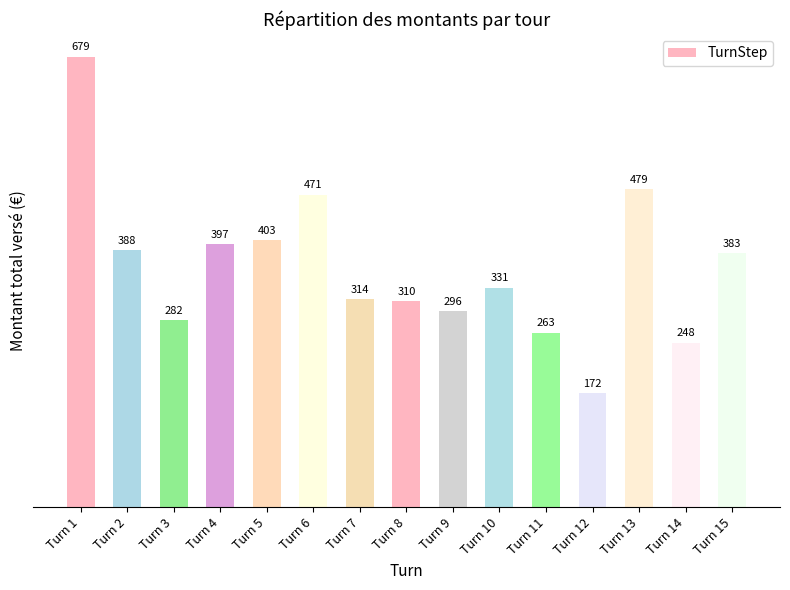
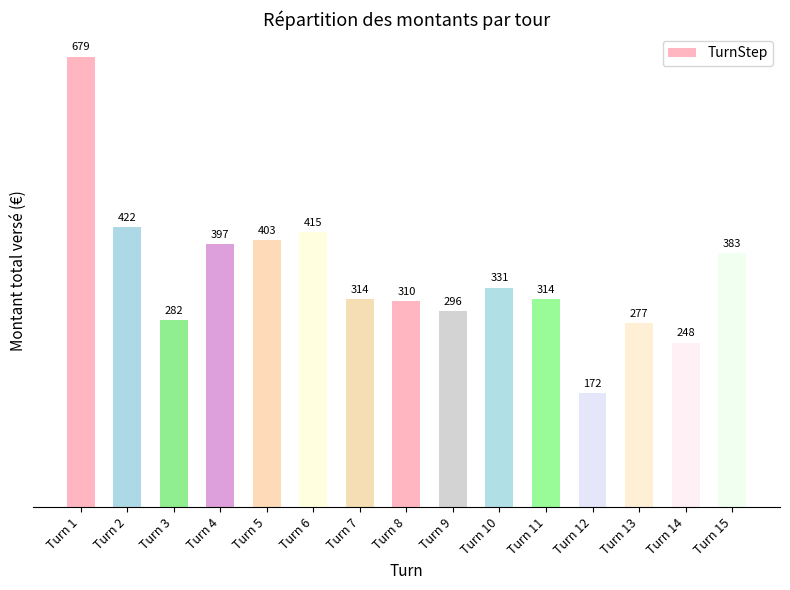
  {
    "Turn 1": 679,
-   "Turn 2": 388,
+   "Turn 2": 422,
    "Turn 3": 282,
    "Turn 4": 397,
    "Turn 5": 403,
-   "Turn 6": 471,
+   "Turn 6": 415,
    "Turn 7": 314,
    "Turn 8": 310,
    "Turn 9": 296,
    "Turn 10": 331,
-   "Turn 11": 263,
+   "Turn 11": 314,
    "Turn 12": 172,
-   "Turn 13": 479,
+   "Turn 13": 277,
    "Turn 14": 248,
    "Turn 15": 383
  }
